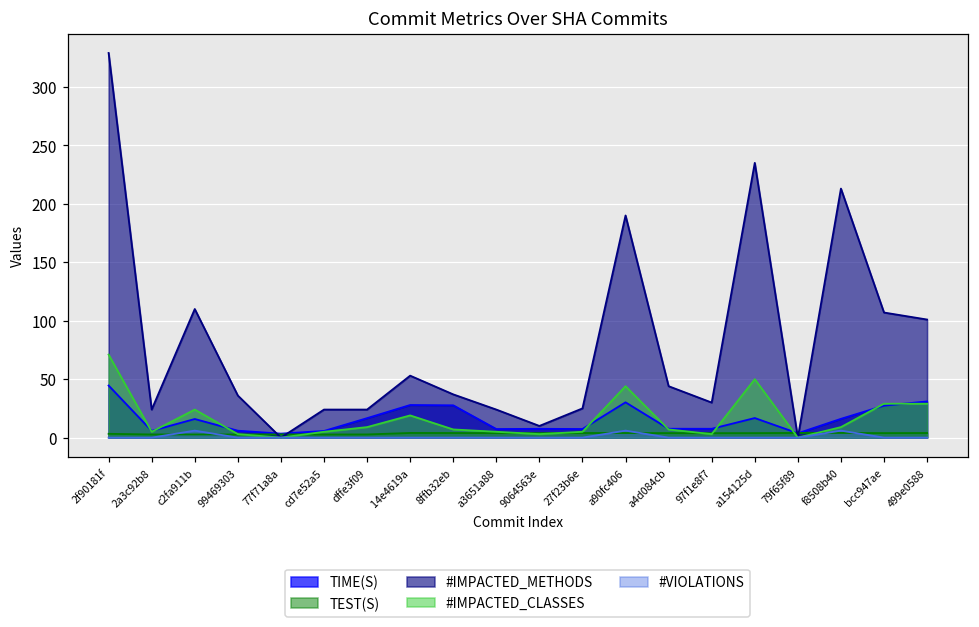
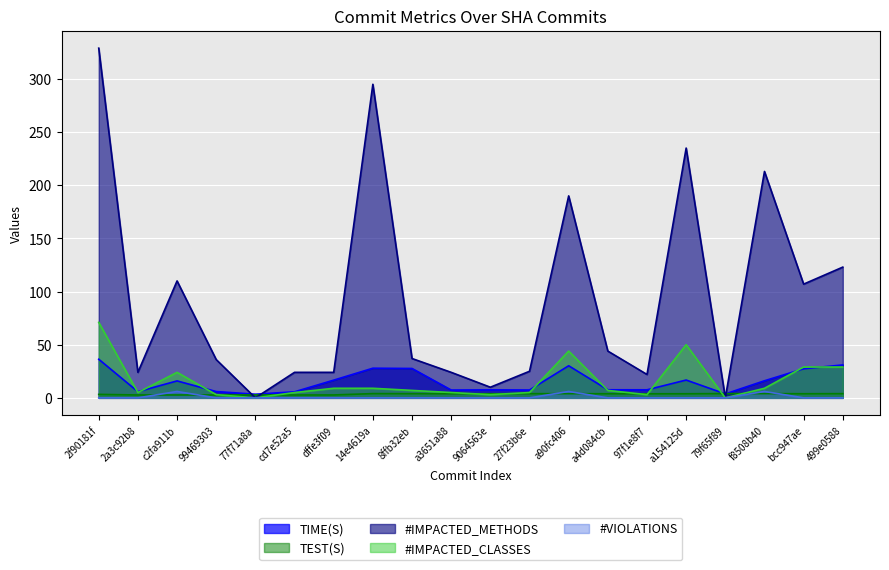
  {
    "TIME(S)": {
-     "2f90181f": 45,
+     "2f90181f": 36,
      "c2fa911b": 16,
      "99469303": 6,
      "dffe3f09": 17,
      "14e4619a": 28,
      "8ffb32eb": 28,
      "9064563e": 8,
      "a90fc406": 30,
      "97f1e8f7": 8,
      "a154125d": 17,
      "f8508b40": 16
    },
    "TEST(S)": {
      "2f90181f": 3,
      "c2fa911b": 3,
      "dffe3f09": 3,
      "14e4619a": 4,
      "8ffb32eb": 4,
      "a4d084cb": 4,
      "a154125d": 4,
      "bcc947ae": 4,
      "499e0588": 4
    },
    "#IMPACTED_METHODS": {
      "2f90181f": 329,
      "2a3c92b8": 24,
      "c2fa911b": 110,
      "99469303": 36,
      "cd7e52a5": 24,
      "dffe3f09": 24,
-     "14e4619a": 53,
+     "14e4619a": 295,
      "8ffb32eb": 37,
      "a3651a88": 24,
      "9064563e": 10,
      "27f23b6e": 25,
      "a90fc406": 190,
      "a4d084cb": 44,
-     "97f1e8f7": 30,
+     "97f1e8f7": 22,
      "a154125d": 235,
      "f8508b40": 213,
      "bcc947ae": 107,
-     "499e0588": 101
+     "499e0588": 123
    },
    "#IMPACTED_CLASSES": {
      "2f90181f": 71,
      "c2fa911b": 24,
      "dffe3f09": 9,
-     "14e4619a": 19,
+     "14e4619a": 9,
      "8ffb32eb": 7,
      "a90fc406": 44,
      "a154125d": 50,
      "f8508b40": 9
    },
    "#VIOLATIONS": {
      "2f90181f": 0,
      "2a3c92b8": 0,
      "c2fa911b": 6,
      "99469303": 0,
      "cd7e52a5": 0,
      "dffe3f09": 0,
      "14e4619a": 0,
      "8ffb32eb": 0,
      "a3651a88": 0,
      "9064563e": 0,
      "27f23b6e": 0,
      "a4d084cb": 0,
      "97f1e8f7": 0,
      "a154125d": 0,
      "bcc947ae": 0,
      "499e0588": 0
    }
  }
